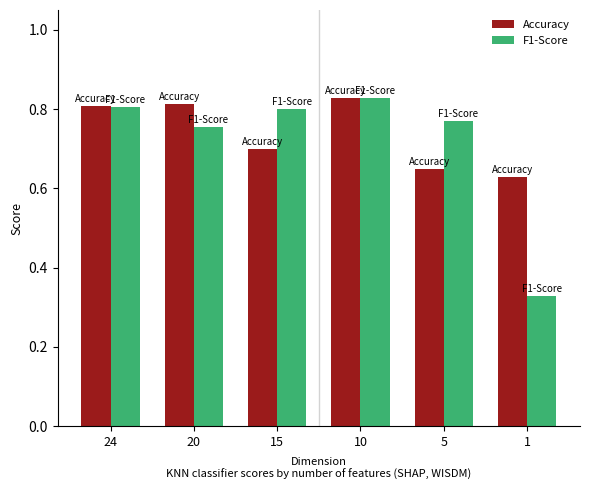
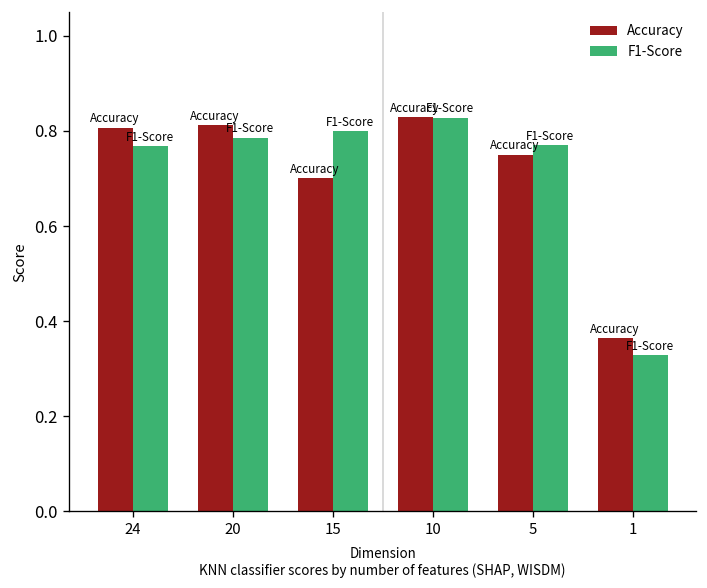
  {
    "Accuracy": {
      "24": 0.81,
      "20": 0.81,
      "15": 0.70,
      "10": 0.83,
-     "5": 0.65,
-     "1": 0.63
+     "5": 0.75,
+     "1": 0.36
    },
    "F1-Score": {
-     "24": 0.81,
-     "20": 0.75,
+     "24": 0.77,
+     "20": 0.79,
      "15": 0.80,
      "10": 0.83,
      "5": 0.77,
      "1": 0.33
    }
  }
